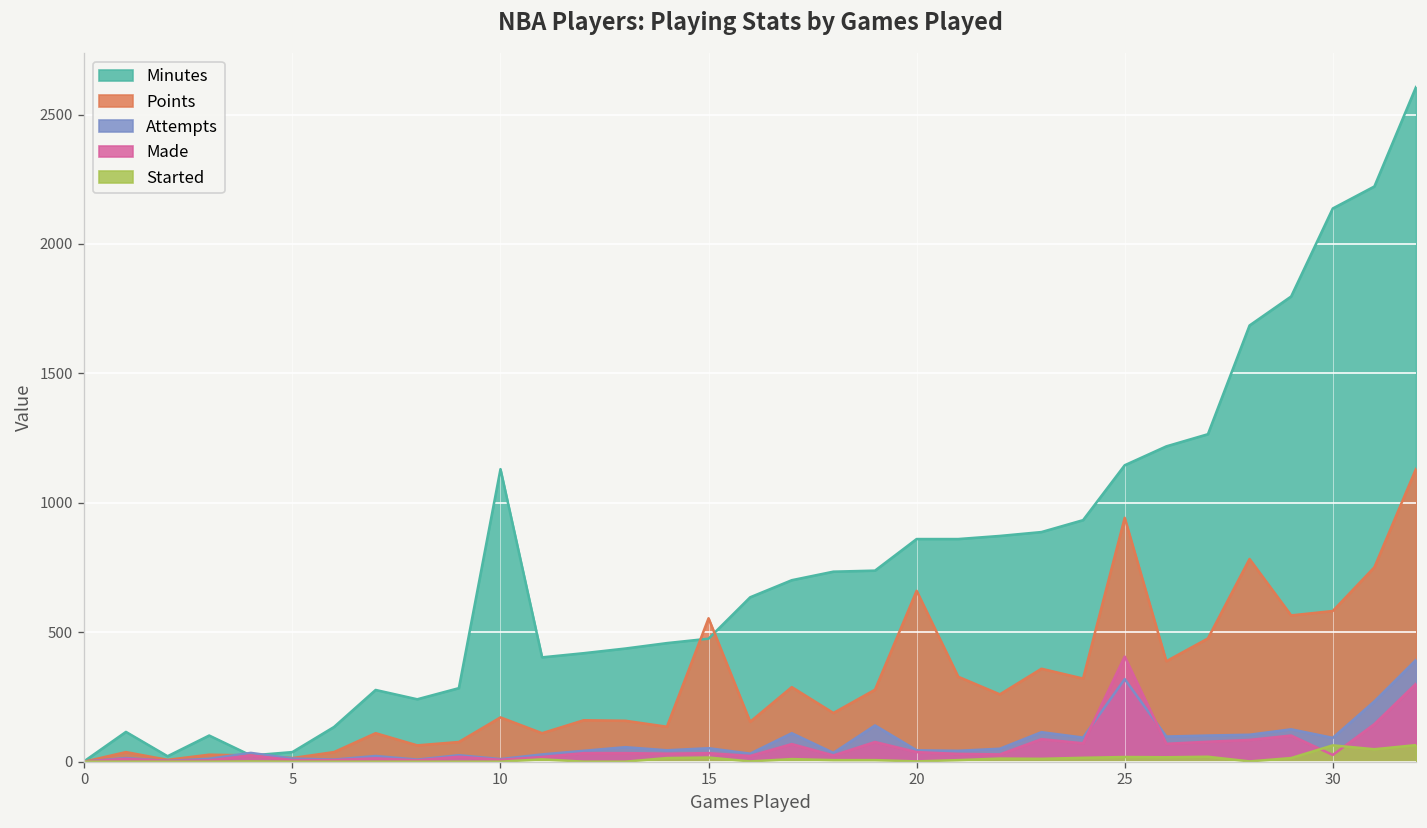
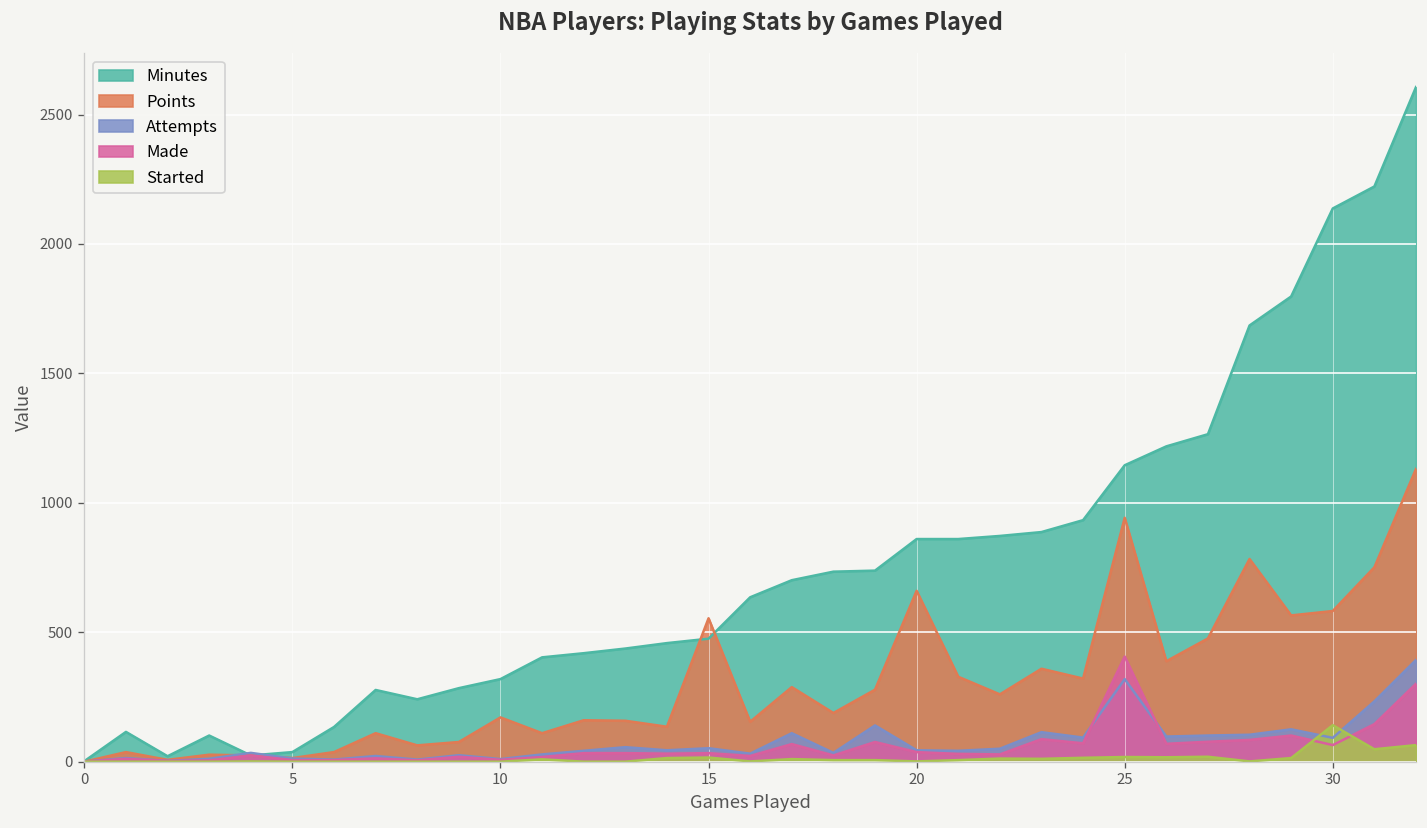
  {
    "Minutes": {
      "5": 40,
-     "10": 1130,
+     "10": 320,
      "15": 480,
      "20": 860,
      "25": 1150,
      "30": 2140
    },
    "Points": {
      "10": 170,
      "15": 550,
      "20": 660,
      "25": 940,
      "30": 580
    },
    "Attempts": {
      "15": 50,
      "25": 320,
      "30": 90
    },
    "Made": {
      "15": 30,
      "25": 410,
-     "30": 30
+     "30": 60
    },
    "Started": {
      "15": 20,
      "20": 0,
      "25": 20,
-     "30": 60
+     "30": 140
    }
  }
